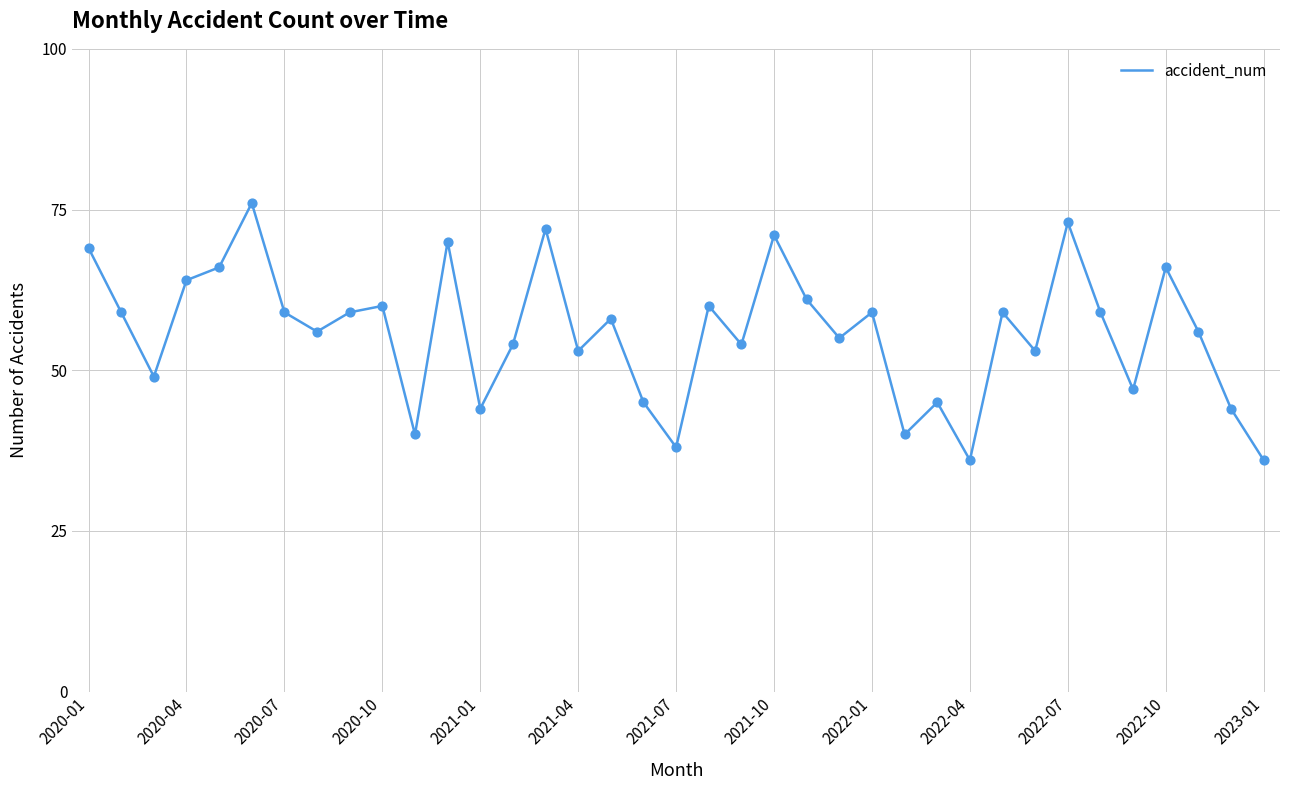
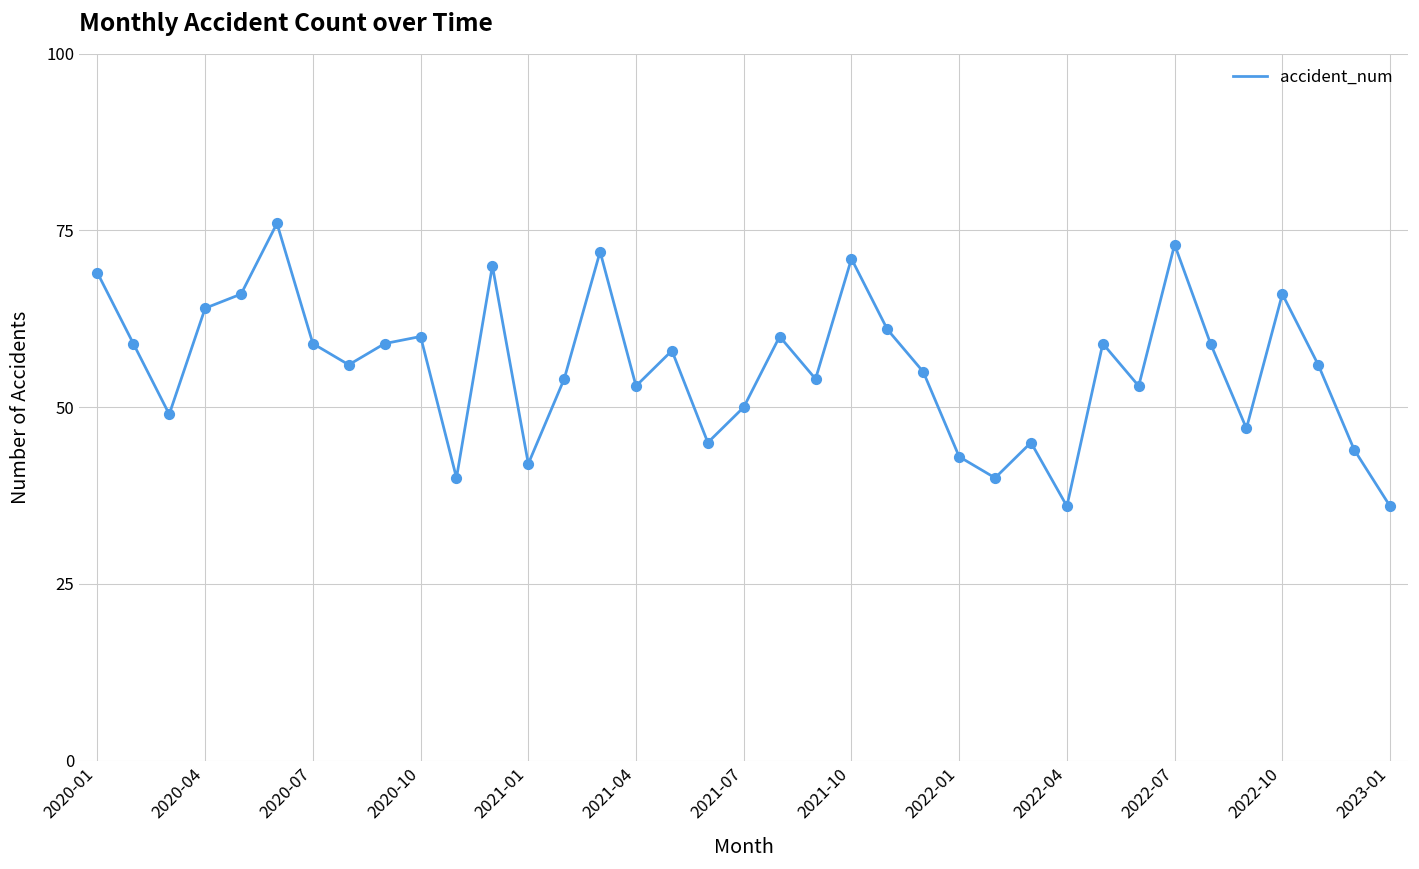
  {
    "2020-01": 69,
    "2020-04": 64,
    "2020-07": 59,
    "2020-10": 60,
-   "2021-01": 44,
+   "2021-01": 42,
    "2021-04": 53,
-   "2021-07": 38,
+   "2021-07": 50,
    "2021-10": 71,
-   "2022-01": 59,
+   "2022-01": 43,
    "2022-04": 36,
    "2022-07": 73,
    "2022-10": 66,
    "2023-01": 36
  }
